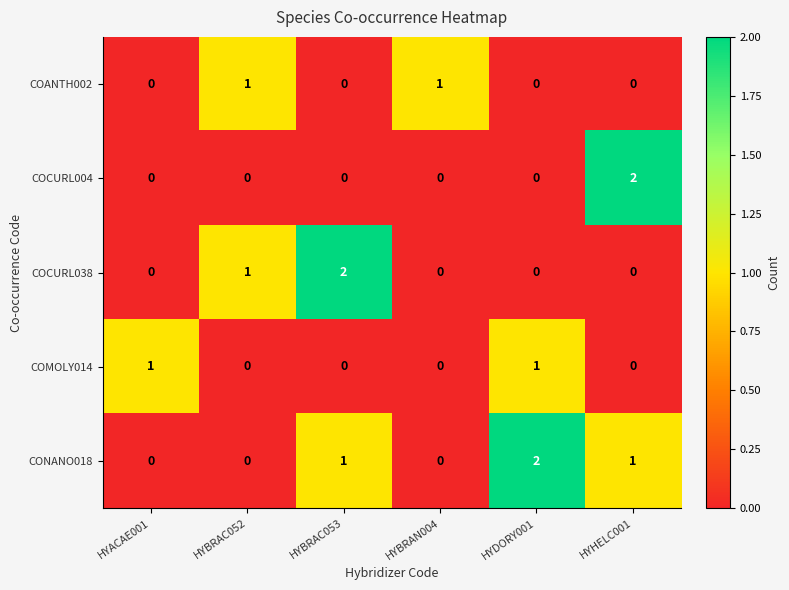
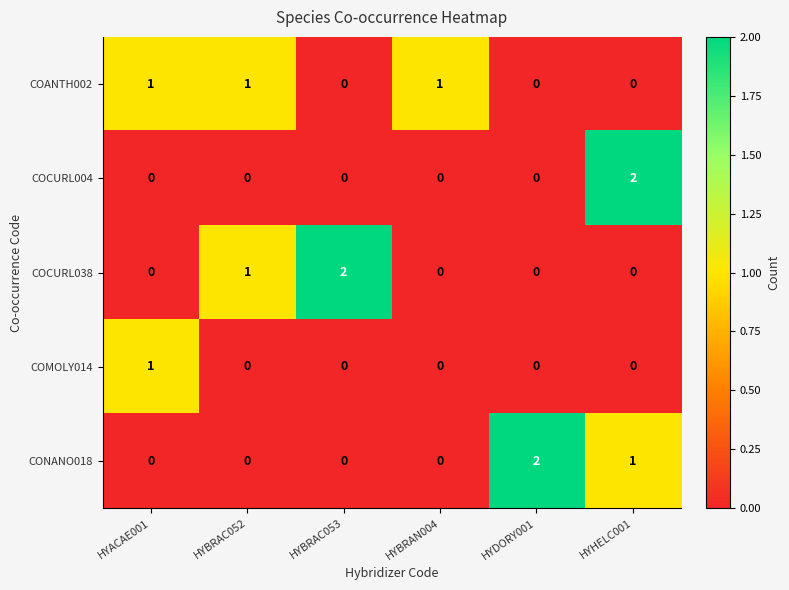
  {
    "COANTH002": {
-     "HYACAE001": 0,
+     "HYACAE001": 1,
      "HYBRAC052": 1,
      "HYBRAC053": 0,
      "HYBRAN004": 1,
      "HYDORY001": 0,
      "HYHELC001": 0
    },
    "COCURL004": {
      "HYACAE001": 0,
      "HYBRAC052": 0,
      "HYBRAC053": 0,
      "HYBRAN004": 0,
      "HYDORY001": 0,
      "HYHELC001": 2
    },
    "COCURL038": {
      "HYACAE001": 0,
      "HYBRAC052": 1,
      "HYBRAC053": 2,
      "HYBRAN004": 0,
      "HYDORY001": 0,
      "HYHELC001": 0
    },
    "COMOLY014": {
      "HYACAE001": 1,
      "HYBRAC052": 0,
      "HYBRAC053": 0,
      "HYBRAN004": 0,
-     "HYDORY001": 1,
+     "HYDORY001": 0,
      "HYHELC001": 0
    },
    "CONANO018": {
      "HYACAE001": 0,
      "HYBRAC052": 0,
-     "HYBRAC053": 1,
+     "HYBRAC053": 0,
      "HYBRAN004": 0,
      "HYDORY001": 2,
      "HYHELC001": 1
    }
  }
